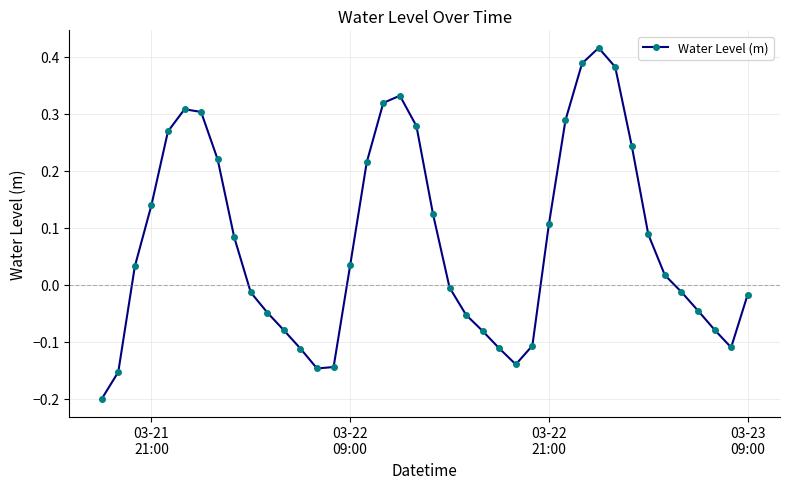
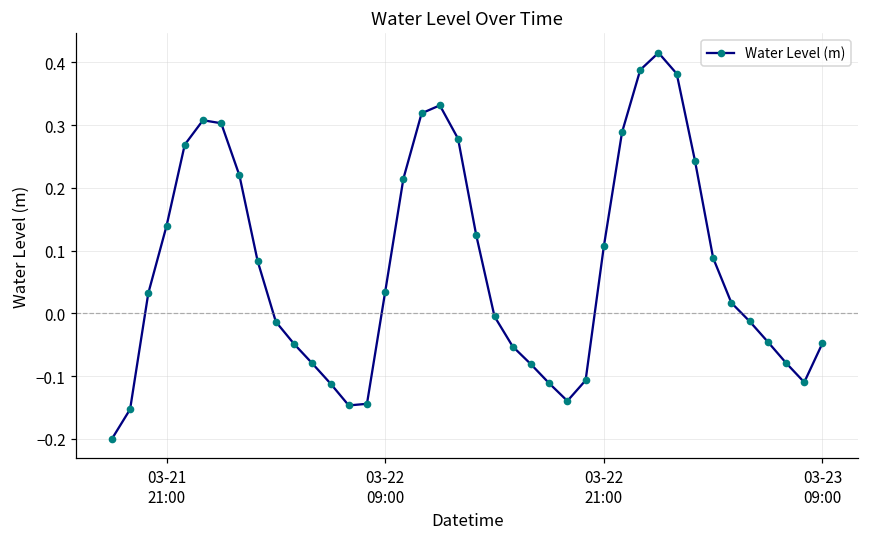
  {
    "03-21 21:00": 0.14,
    "03-22 09:00": 0.03,
    "03-22 21:00": 0.11,
-   "03-23 09:00": -0.02
+   "03-23 09:00": -0.05
  }
